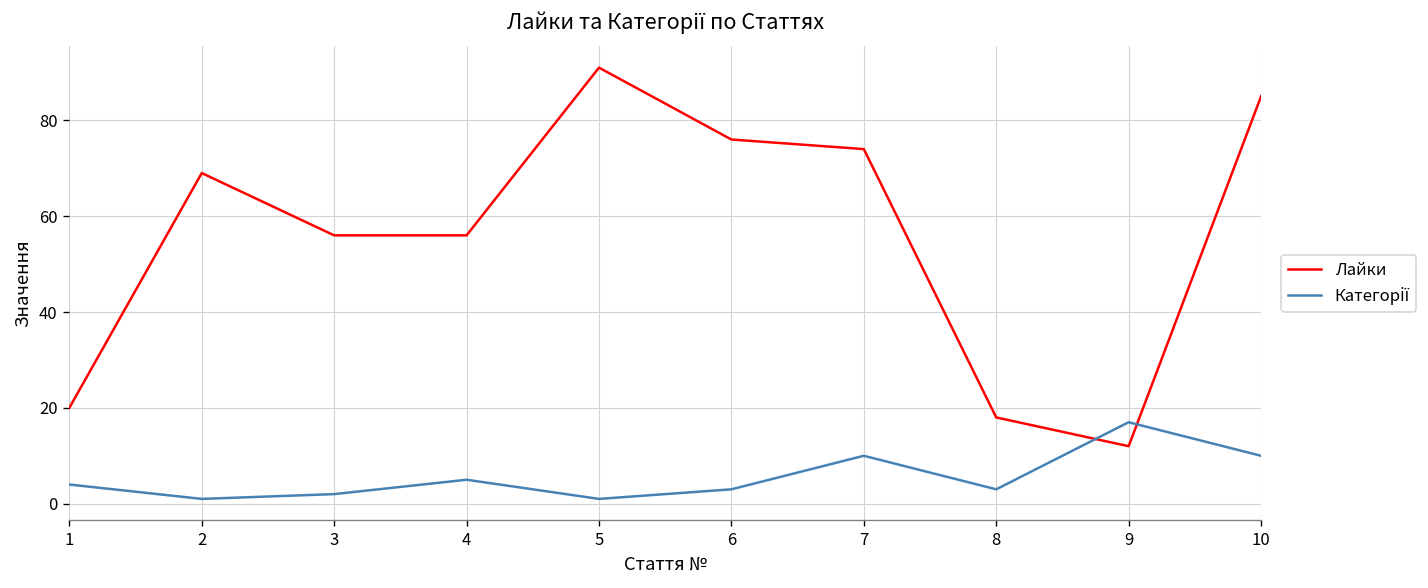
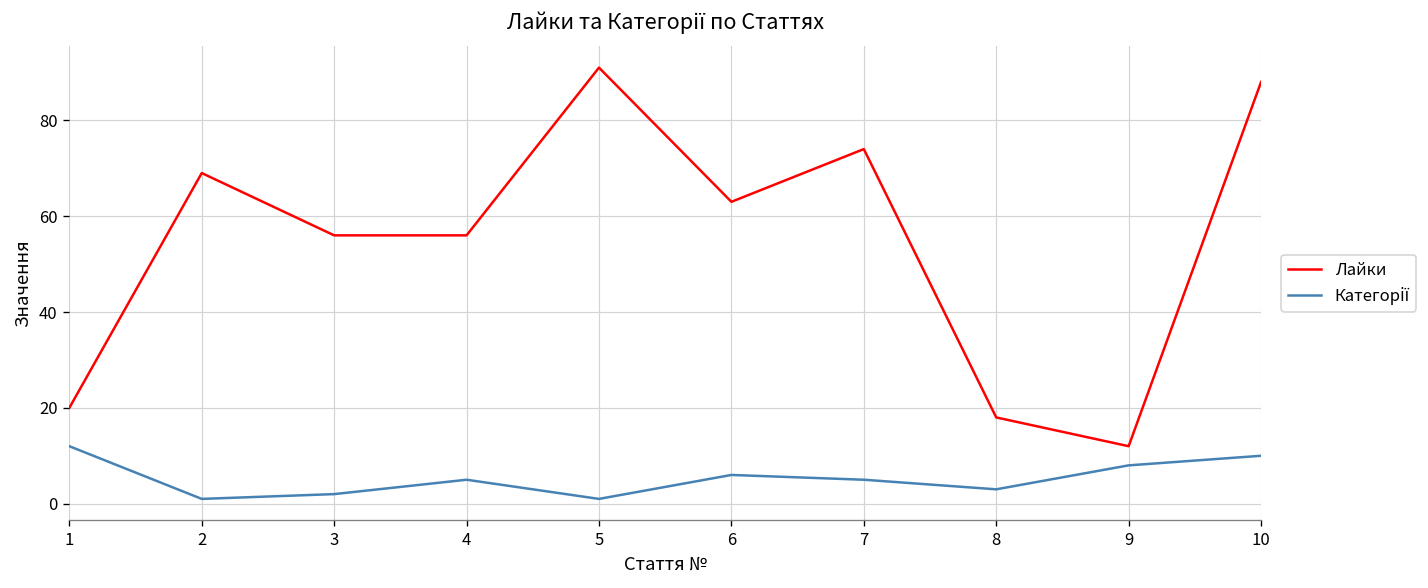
  {
    "Лайки": {
      "1": 20,
      "2": 69,
      "3": 56,
      "4": 56,
      "5": 91,
-     "6": 76,
+     "6": 63,
      "7": 74,
      "8": 18,
      "9": 12,
-     "10": 85
+     "10": 88
    },
    "Категорії": {
-     "1": 4,
+     "1": 12,
      "2": 1,
      "3": 2,
      "4": 5,
      "5": 1,
-     "6": 3,
-     "7": 10,
+     "6": 6,
+     "7": 5,
      "8": 3,
-     "9": 17,
+     "9": 8,
      "10": 10
    }
  }
